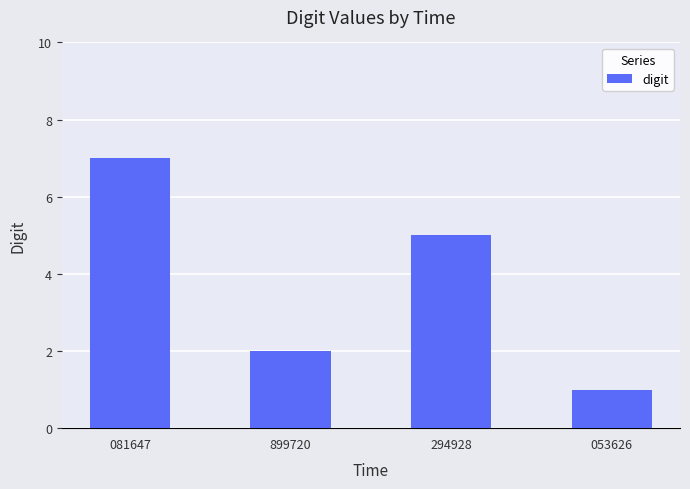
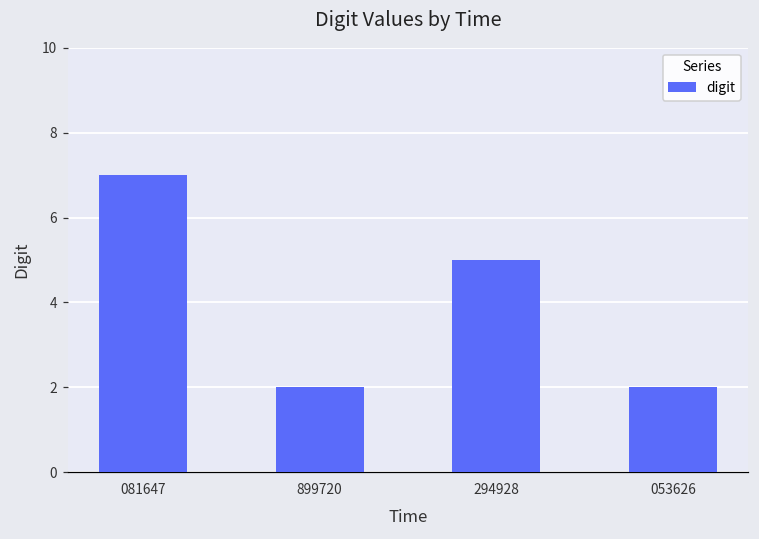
  {
    "081647": 7,
    "899720": 2,
    "294928": 5,
-   "053626": 1
+   "053626": 2
  }
